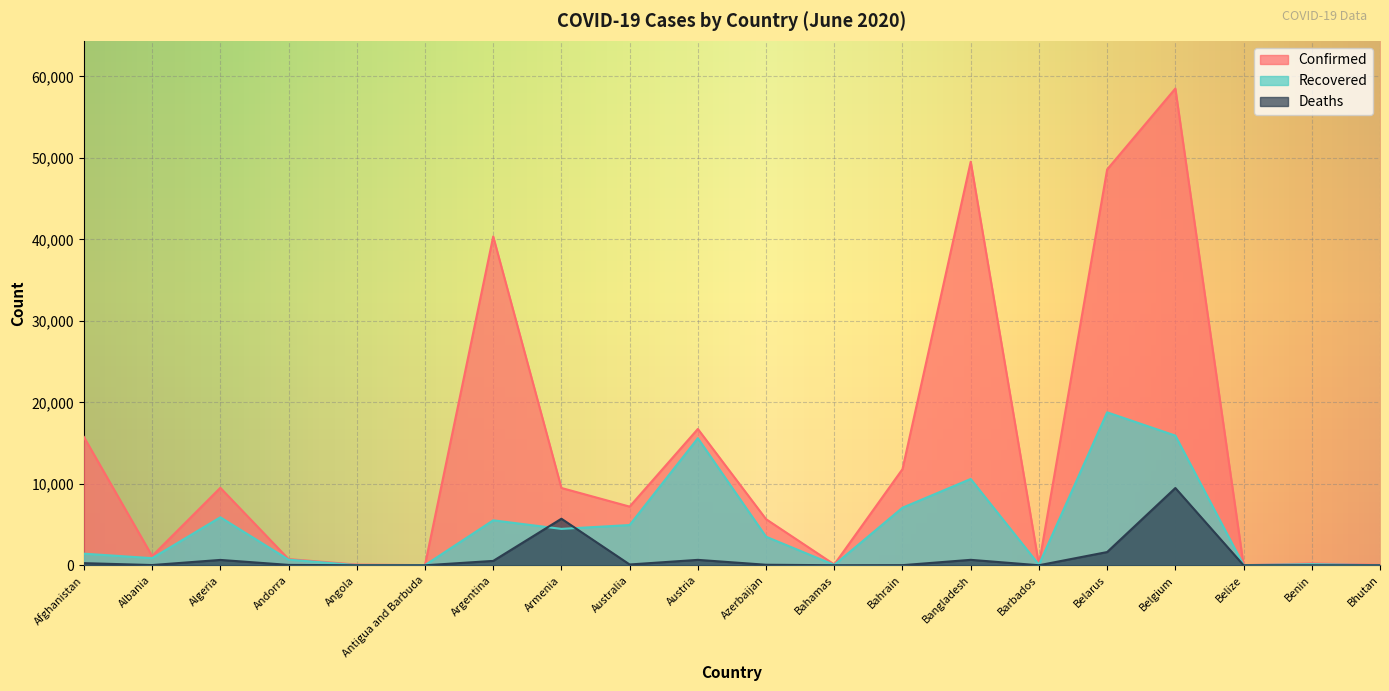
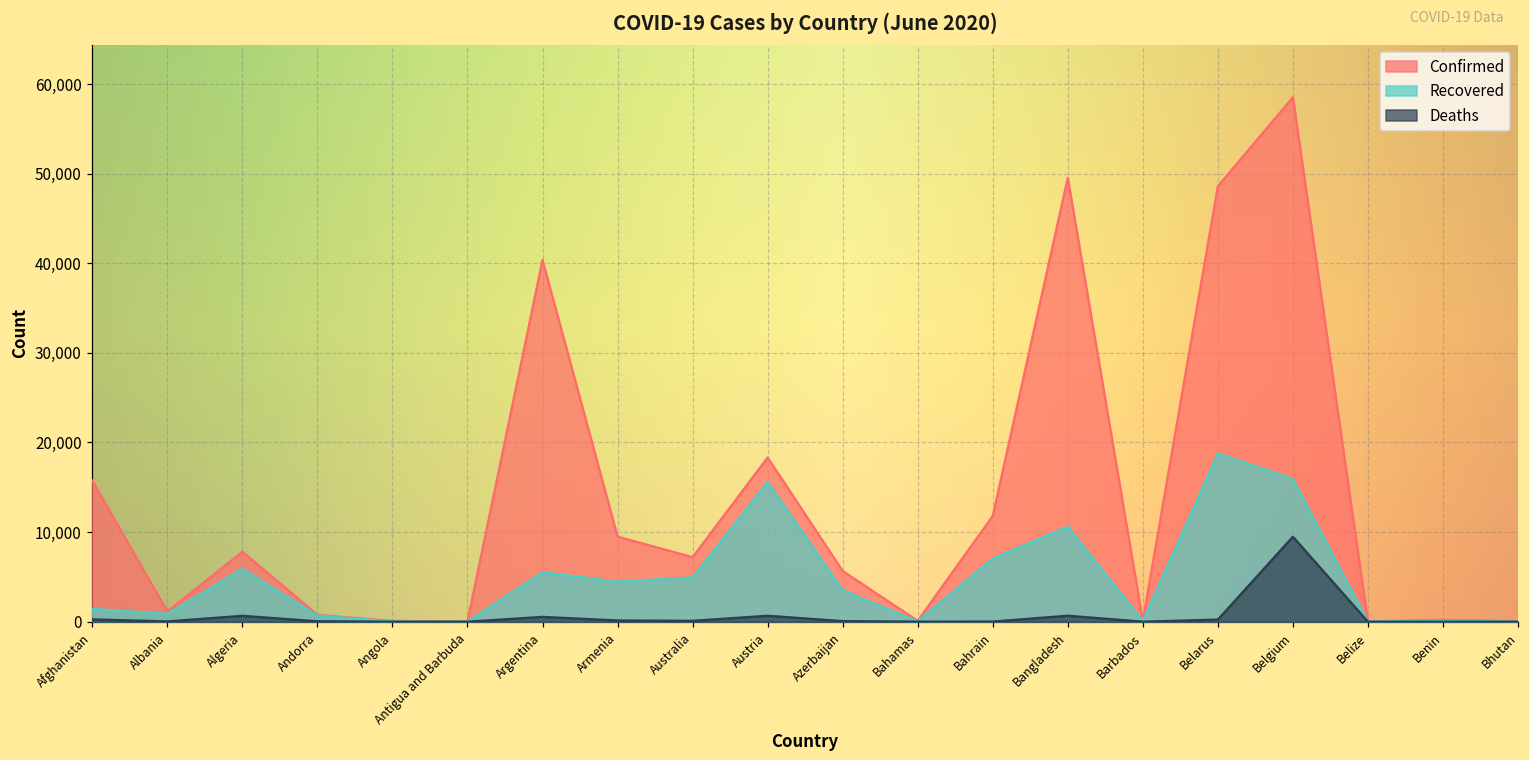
  {
    "Confirmed": {
      "Afghanistan": "16,000",
-     "Algeria": "10,000",
+     "Algeria": "8,000",
      "Argentina": "40,000",
      "Armenia": "9,000",
      "Australia": "7,000",
-     "Austria": "17,000",
+     "Austria": "18,000",
      "Azerbaijan": "6,000",
      "Bahrain": "12,000",
      "Bangladesh": "50,000",
      "Belarus": "49,000",
      "Belgium": "59,000"
    },
    "Recovered": {
      "Afghanistan": "1,000",
      "Algeria": "6,000",
      "Argentina": "6,000",
      "Armenia": "4,000",
      "Australia": "5,000",
      "Austria": "16,000",
      "Azerbaijan": "4,000",
      "Bahrain": "7,000",
      "Bangladesh": "11,000",
      "Belarus": "19,000",
      "Belgium": "16,000"
    },
    "Deaths": {
      "Afghanistan": "0",
      "Albania": "0",
      "Algeria": "1,000",
      "Andorra": "0",
      "Argentina": "1,000",
-     "Armenia": "6,000",
+     "Armenia": "0",
      "Australia": "0",
      "Austria": "1,000",
      "Azerbaijan": "0",
      "Bahrain": "0",
      "Bangladesh": "1,000",
-     "Belarus": "2,000",
+     "Belarus": "0",
      "Belgium": "9,000"
    }
  }
